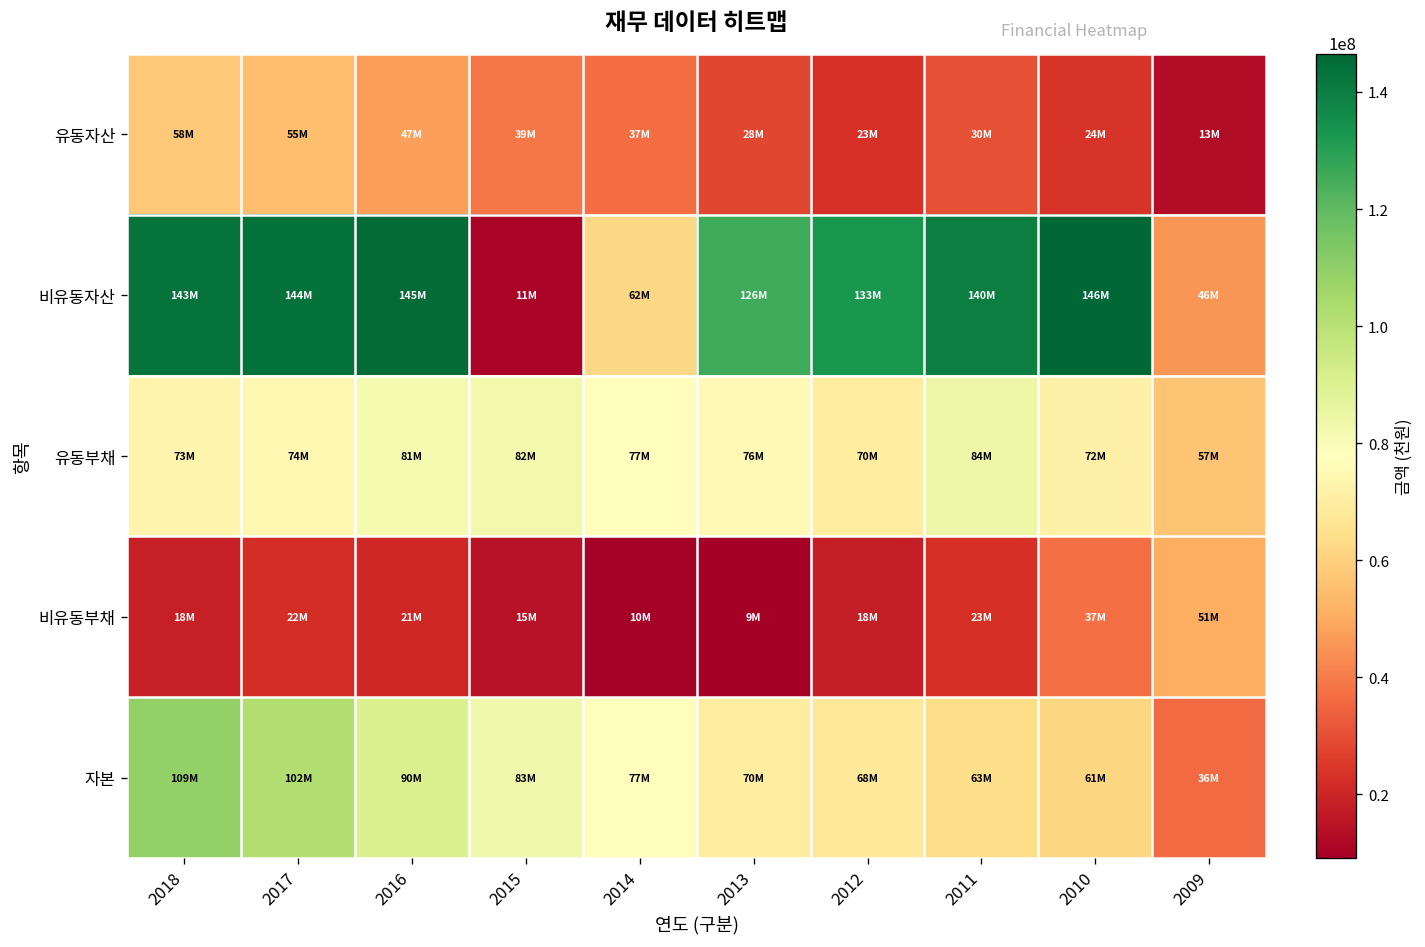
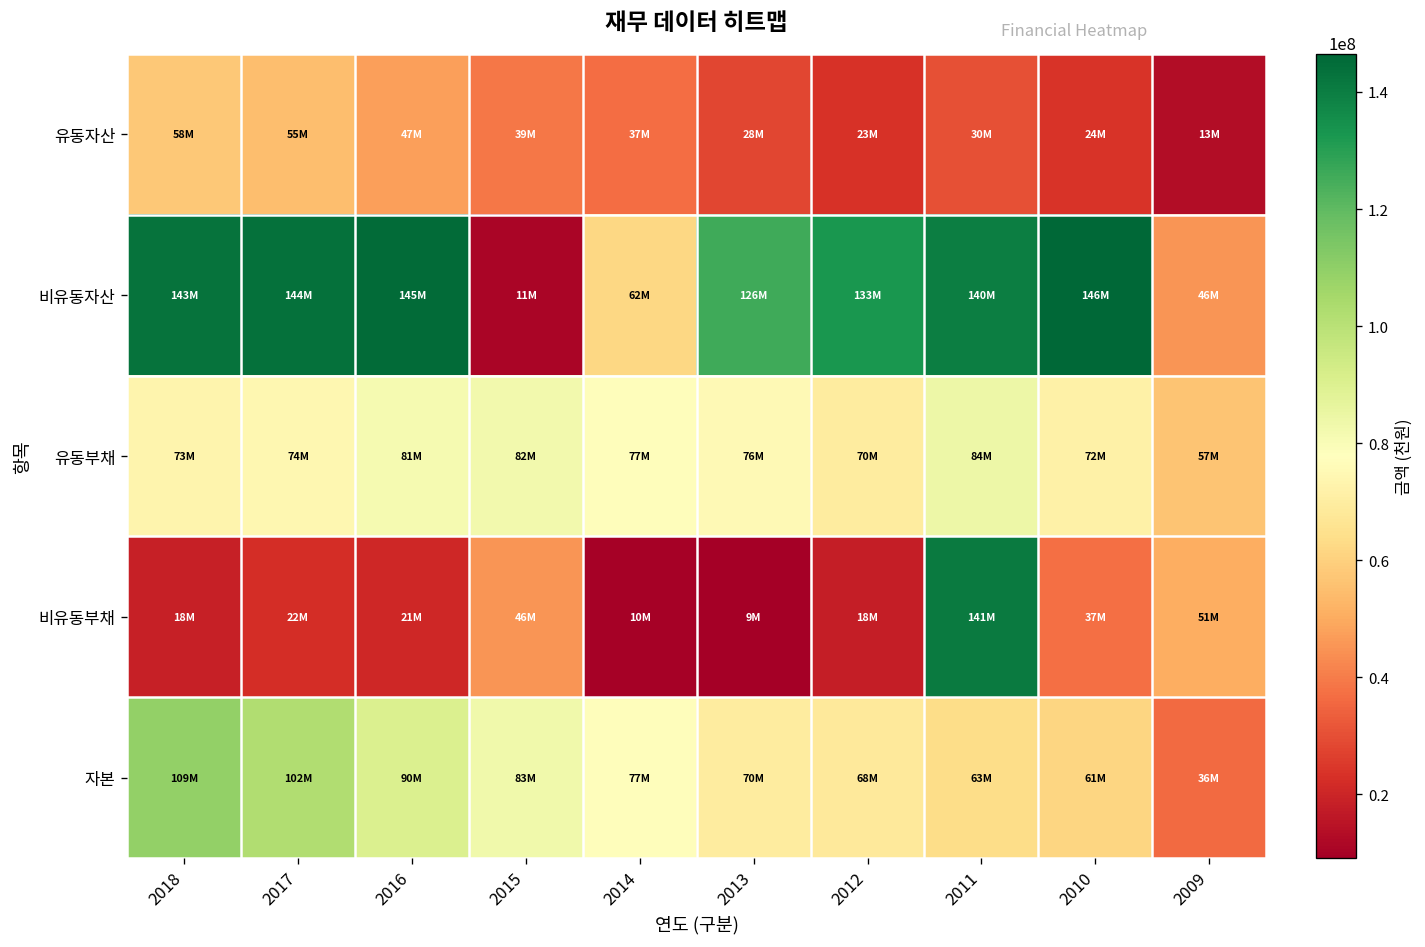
  {
    "유동자산": {
      "2018": "58M",
      "2017": "55M",
      "2016": "47M",
      "2015": "39M",
      "2014": "37M",
      "2013": "28M",
      "2012": "23M",
      "2011": "30M",
      "2010": "24M",
      "2009": "13M"
    },
    "비유동자산": {
      "2018": "143M",
      "2017": "144M",
      "2016": "145M",
      "2015": "11M",
      "2014": "62M",
      "2013": "126M",
      "2012": "133M",
      "2011": "140M",
      "2010": "146M",
      "2009": "46M"
    },
    "유동부채": {
      "2018": "73M",
      "2017": "74M",
      "2016": "81M",
      "2015": "82M",
      "2014": "77M",
      "2013": "76M",
      "2012": "70M",
      "2011": "84M",
      "2010": "72M",
      "2009": "57M"
    },
    "비유동부채": {
      "2018": "18M",
      "2017": "22M",
      "2016": "21M",
-     "2015": "15M",
+     "2015": "46M",
      "2014": "10M",
      "2013": "9M",
      "2012": "18M",
-     "2011": "23M",
+     "2011": "141M",
      "2010": "37M",
      "2009": "51M"
    },
    "자본": {
      "2018": "109M",
      "2017": "102M",
      "2016": "90M",
      "2015": "83M",
      "2014": "77M",
      "2013": "70M",
      "2012": "68M",
      "2011": "63M",
      "2010": "61M",
      "2009": "36M"
    }
  }
